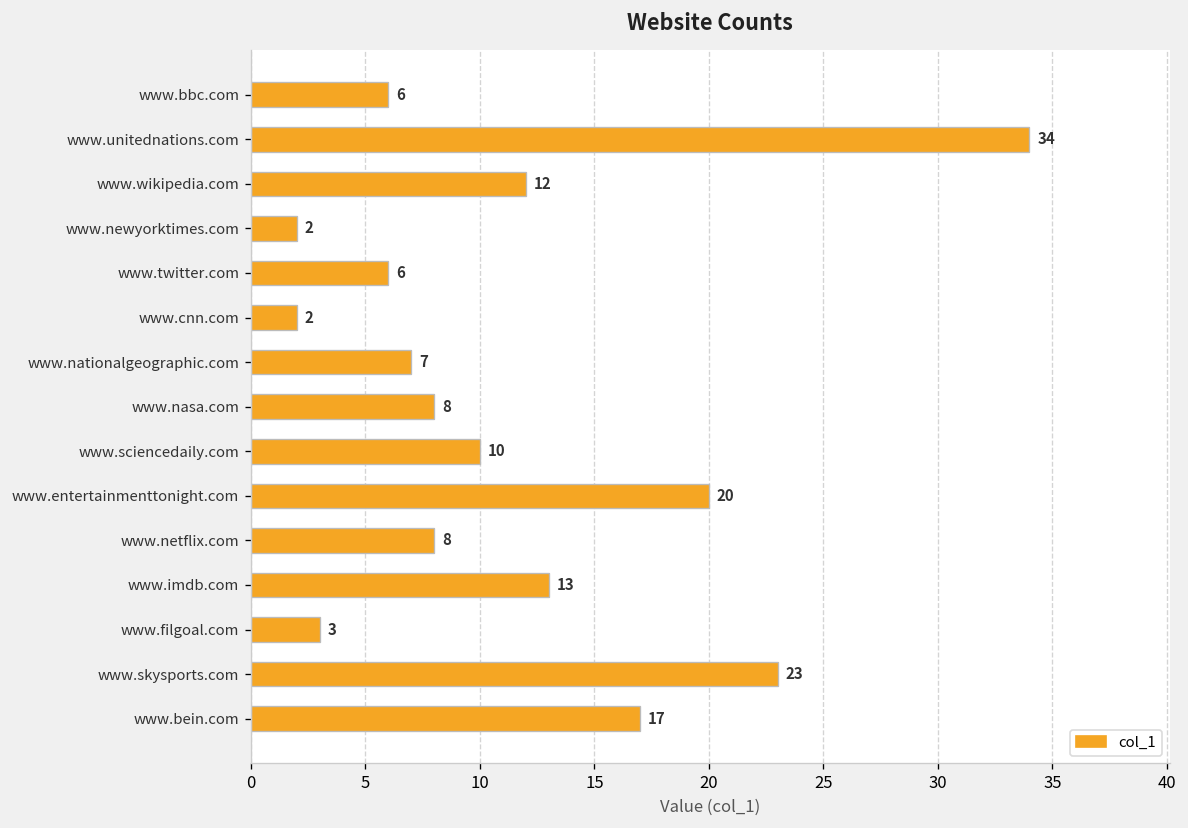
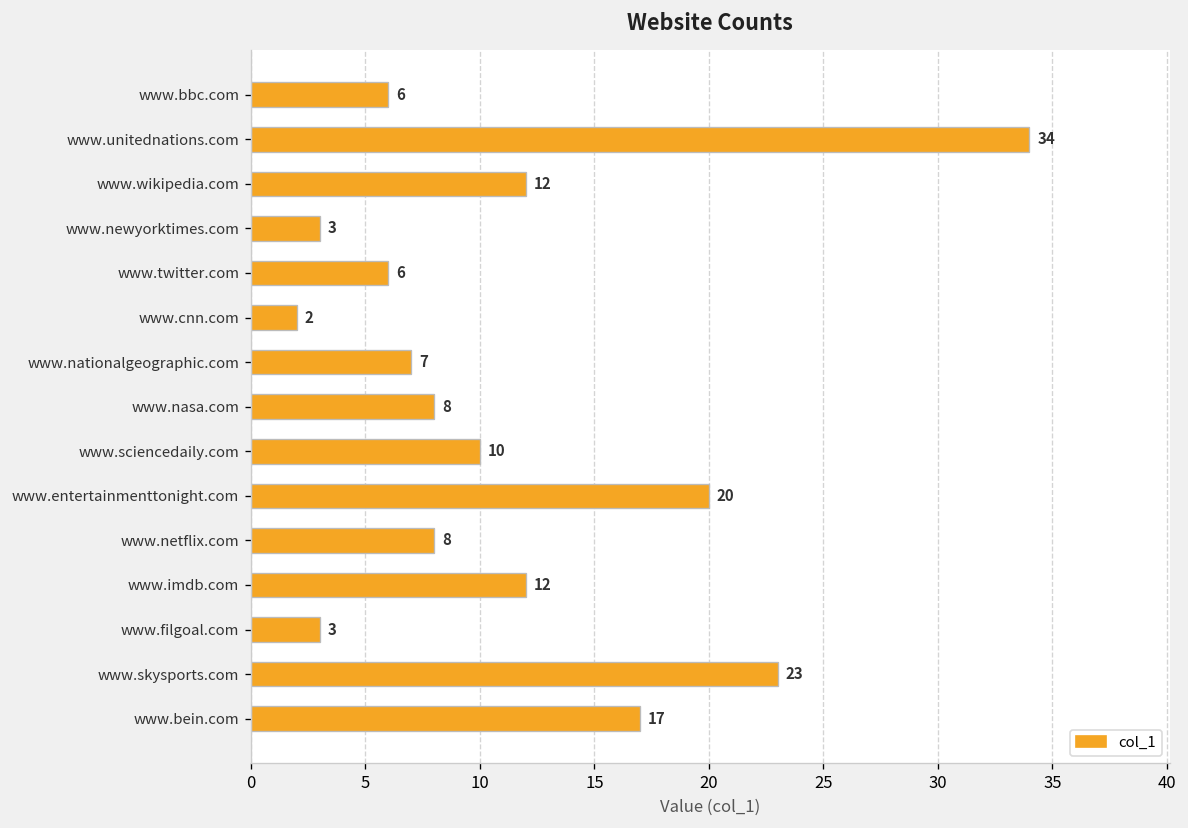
  {
    "www.bbc.com": 6,
    "www.unitednations.com": 34,
    "www.wikipedia.com": 12,
-   "www.newyorktimes.com": 2,
+   "www.newyorktimes.com": 3,
    "www.twitter.com": 6,
    "www.cnn.com": 2,
    "www.nationalgeographic.com": 7,
    "www.nasa.com": 8,
    "www.sciencedaily.com": 10,
    "www.entertainmenttonight.com": 20,
    "www.netflix.com": 8,
-   "www.imdb.com": 13,
+   "www.imdb.com": 12,
    "www.filgoal.com": 3,
    "www.skysports.com": 23,
    "www.bein.com": 17
  }
